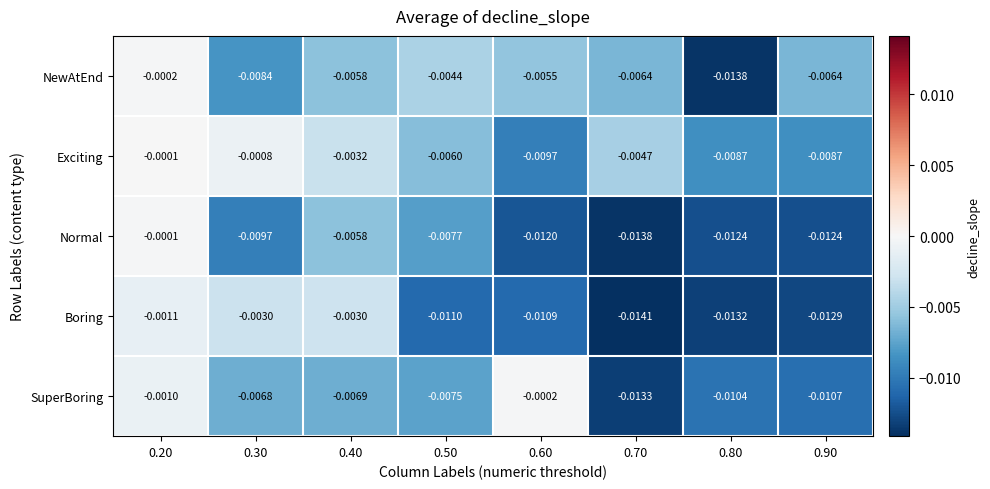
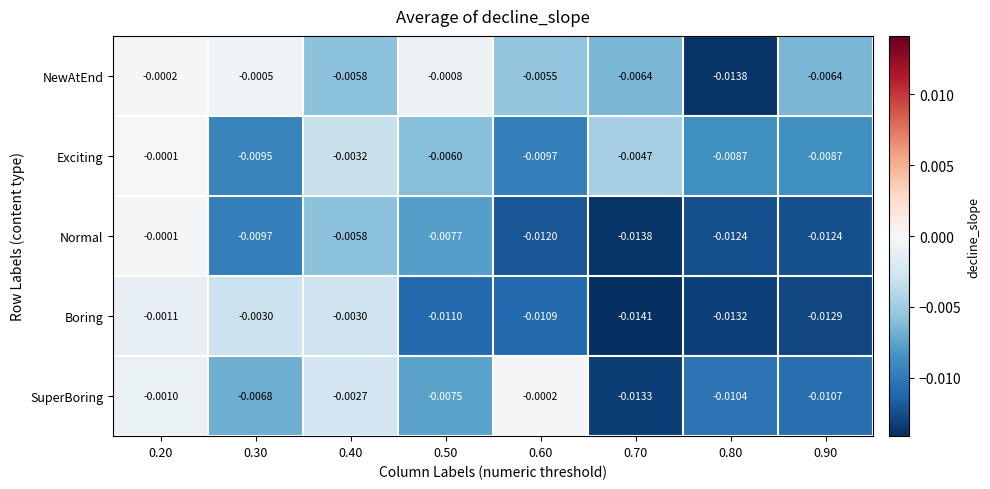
  {
    "NewAtEnd": {
      "0.20": -0.0002,
-     "0.30": -0.0084,
+     "0.30": -0.0005,
      "0.40": -0.0058,
-     "0.50": -0.0044,
+     "0.50": -0.0008,
      "0.60": -0.0055,
      "0.70": -0.0064,
      "0.80": -0.0138,
      "0.90": -0.0064
    },
    "Exciting": {
      "0.20": -0.0001,
-     "0.30": -0.0008,
+     "0.30": -0.0095,
      "0.40": -0.0032,
      "0.50": -0.0060,
      "0.60": -0.0097,
      "0.70": -0.0047,
      "0.80": -0.0087,
      "0.90": -0.0087
    },
    "Normal": {
      "0.20": -0.0001,
      "0.30": -0.0097,
      "0.40": -0.0058,
      "0.50": -0.0077,
      "0.60": -0.0120,
      "0.70": -0.0138,
      "0.80": -0.0124,
      "0.90": -0.0124
    },
    "Boring": {
      "0.20": -0.0011,
      "0.30": -0.0030,
      "0.40": -0.0030,
      "0.50": -0.0110,
      "0.60": -0.0109,
      "0.70": -0.0141,
      "0.80": -0.0132,
      "0.90": -0.0129
    },
    "SuperBoring": {
      "0.20": -0.0010,
      "0.30": -0.0068,
-     "0.40": -0.0069,
+     "0.40": -0.0027,
      "0.50": -0.0075,
      "0.60": -0.0002,
      "0.70": -0.0133,
      "0.80": -0.0104,
      "0.90": -0.0107
    }
  }
